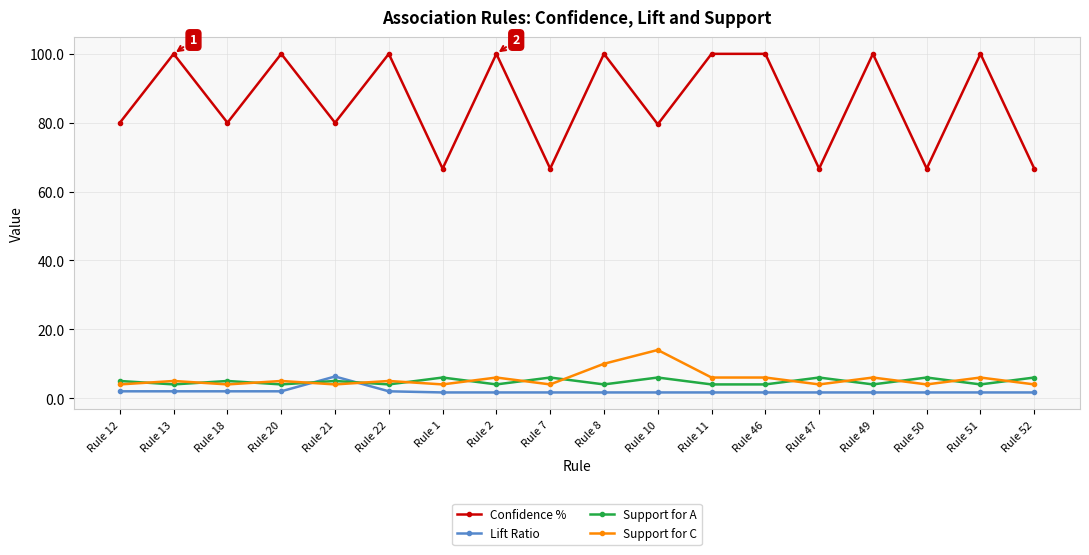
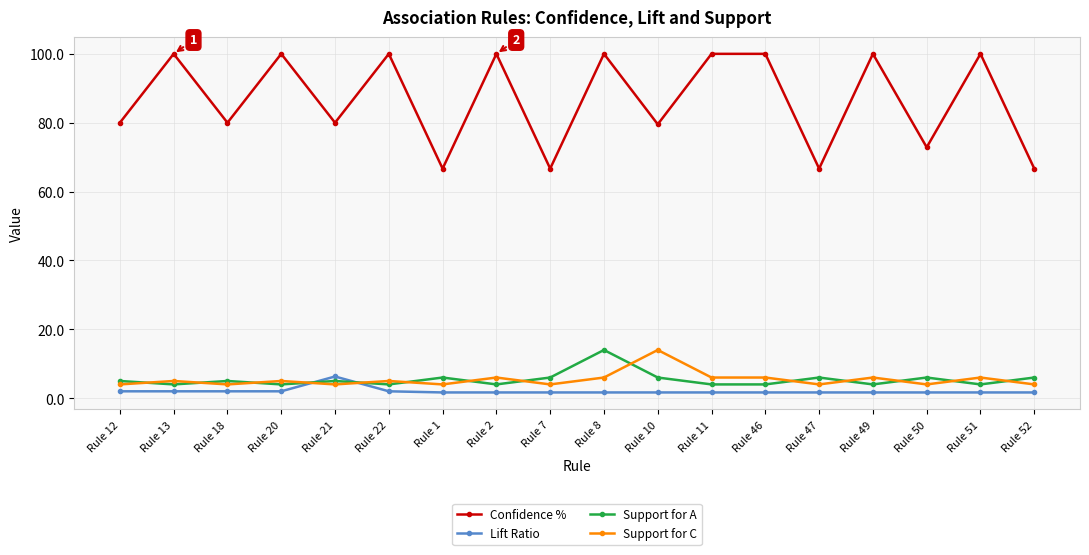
  {
    "Confidence %": {
      "Rule 12": 80,
      "Rule 18": 80,
      "Rule 20": 100,
      "Rule 21": 80,
      "Rule 22": 100,
      "Rule 1": 67,
      "Rule 7": 67,
      "Rule 8": 100,
      "Rule 10": 80,
      "Rule 11": 100,
      "Rule 46": 100,
      "Rule 47": 67,
      "Rule 49": 100,
-     "Rule 50": 67,
+     "Rule 50": 73,
      "Rule 51": 100,
      "Rule 52": 67
    },
    "Lift Ratio": {
      "Rule 12": 2,
      "Rule 13": 2,
      "Rule 18": 2,
      "Rule 20": 2,
      "Rule 21": 6,
      "Rule 22": 2,
      "Rule 1": 2,
      "Rule 2": 2,
      "Rule 7": 2,
      "Rule 8": 2,
      "Rule 10": 2,
      "Rule 11": 2,
      "Rule 46": 2,
      "Rule 47": 2,
      "Rule 49": 2,
      "Rule 50": 2,
      "Rule 51": 2,
      "Rule 52": 2
    },
    "Support for A": {
      "Rule 12": 5,
      "Rule 13": 4,
      "Rule 18": 5,
      "Rule 20": 4,
      "Rule 21": 5,
      "Rule 22": 4,
      "Rule 1": 6,
      "Rule 2": 4,
      "Rule 7": 6,
-     "Rule 8": 4,
+     "Rule 8": 14,
      "Rule 10": 6,
      "Rule 11": 4,
      "Rule 46": 4,
      "Rule 47": 6,
      "Rule 49": 4,
      "Rule 50": 6,
      "Rule 51": 4,
      "Rule 52": 6
    },
    "Support for C": {
      "Rule 12": 4,
      "Rule 13": 5,
      "Rule 18": 4,
      "Rule 20": 5,
      "Rule 21": 4,
      "Rule 22": 5,
      "Rule 1": 4,
      "Rule 2": 6,
      "Rule 7": 4,
-     "Rule 8": 10,
+     "Rule 8": 6,
      "Rule 10": 14,
      "Rule 11": 6,
      "Rule 46": 6,
      "Rule 47": 4,
      "Rule 49": 6,
      "Rule 50": 4,
      "Rule 51": 6,
      "Rule 52": 4
    }
  }
